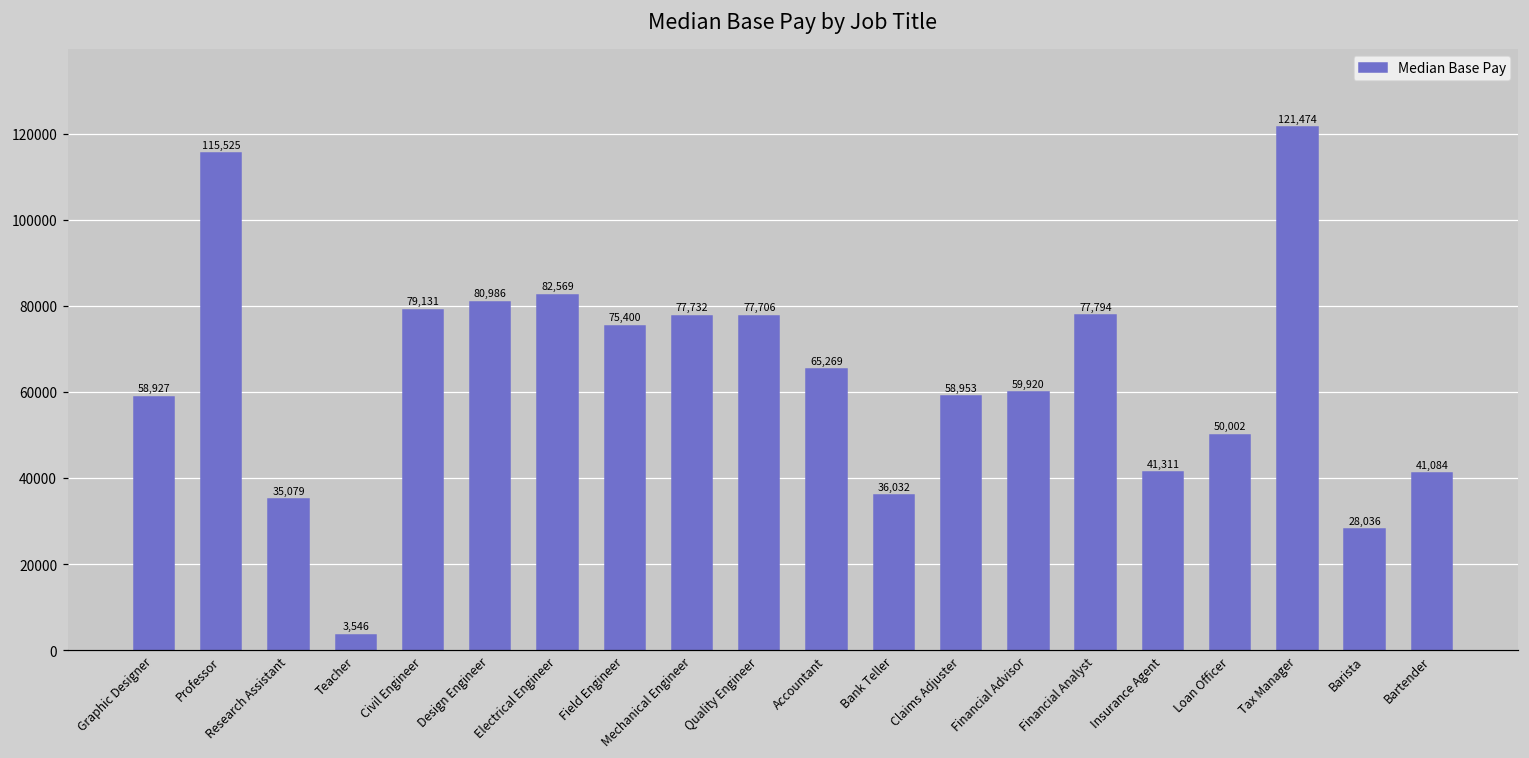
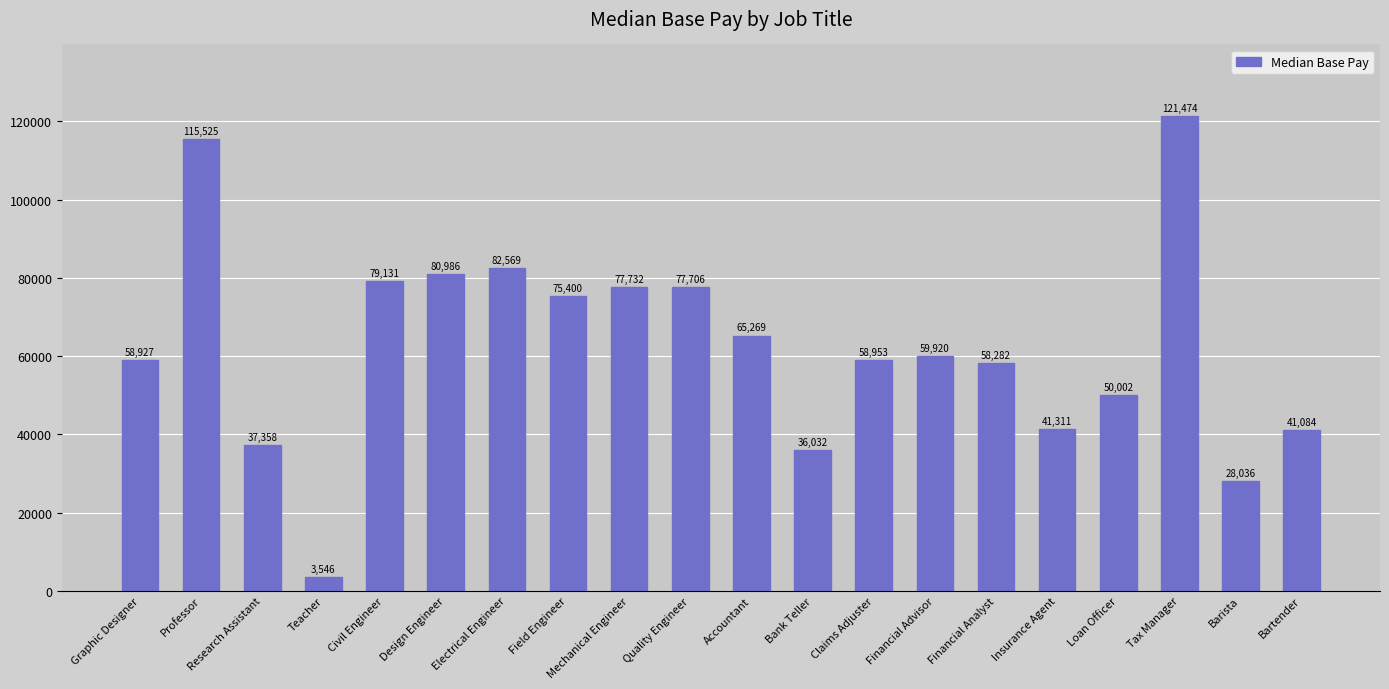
  {
    "Graphic Designer": "58,927",
    "Professor": "115,525",
-   "Research Assistant": "35,079",
+   "Research Assistant": "37,358",
    "Teacher": "3,546",
    "Civil Engineer": "79,131",
    "Design Engineer": "80,986",
    "Electrical Engineer": "82,569",
    "Field Engineer": "75,400",
    "Mechanical Engineer": "77,732",
    "Quality Engineer": "77,706",
    "Accountant": "65,269",
    "Bank Teller": "36,032",
    "Claims Adjuster": "58,953",
    "Financial Advisor": "59,920",
-   "Financial Analyst": "77,794",
+   "Financial Analyst": "58,282",
    "Insurance Agent": "41,311",
    "Loan Officer": "50,002",
    "Tax Manager": "121,474",
    "Barista": "28,036",
    "Bartender": "41,084"
  }
